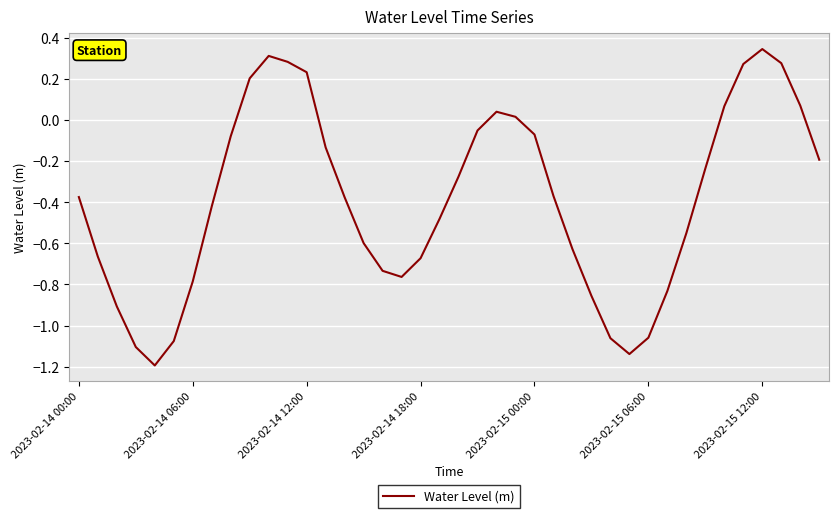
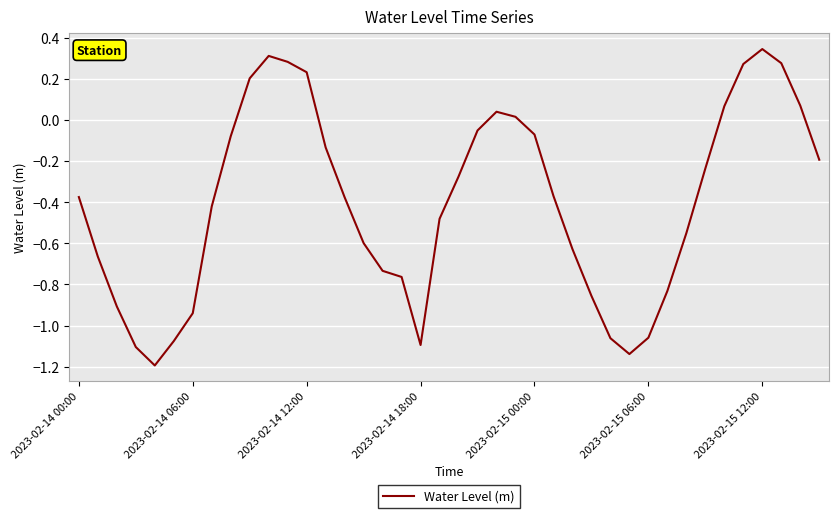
  {
    "2023-02-14 00:00": -0.38,
-   "2023-02-14 06:00": -0.79,
+   "2023-02-14 06:00": -0.94,
    "2023-02-14 12:00": 0.23,
-   "2023-02-14 18:00": -0.67,
+   "2023-02-14 18:00": -1.09,
    "2023-02-15 00:00": -0.07,
    "2023-02-15 06:00": -1.06,
    "2023-02-15 12:00": 0.34
  }
